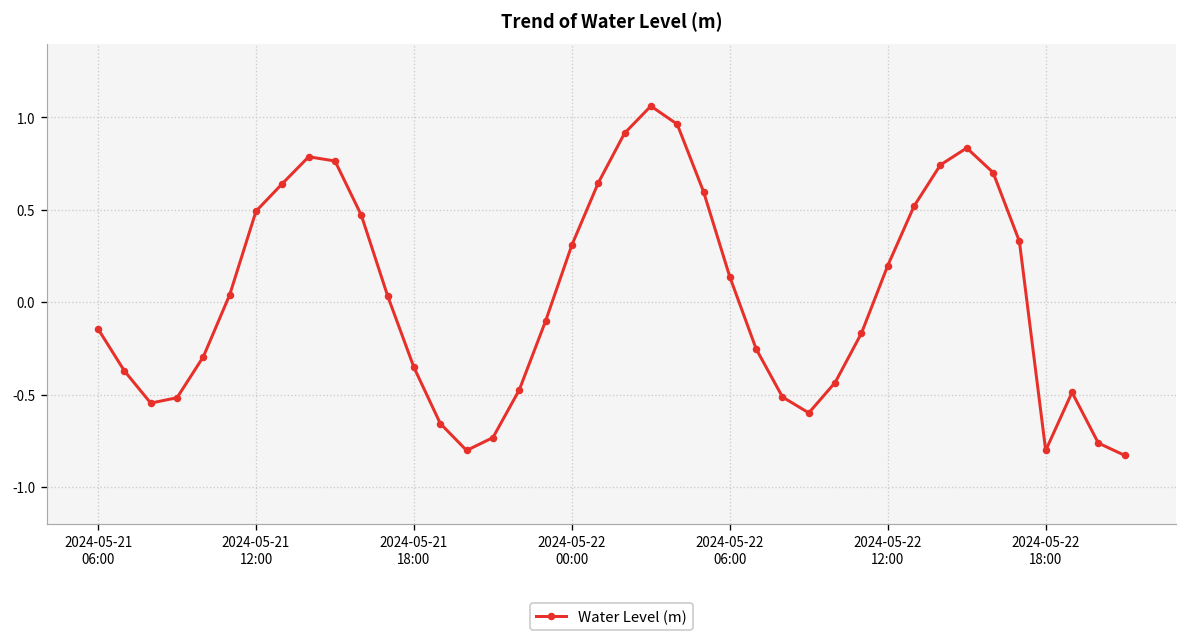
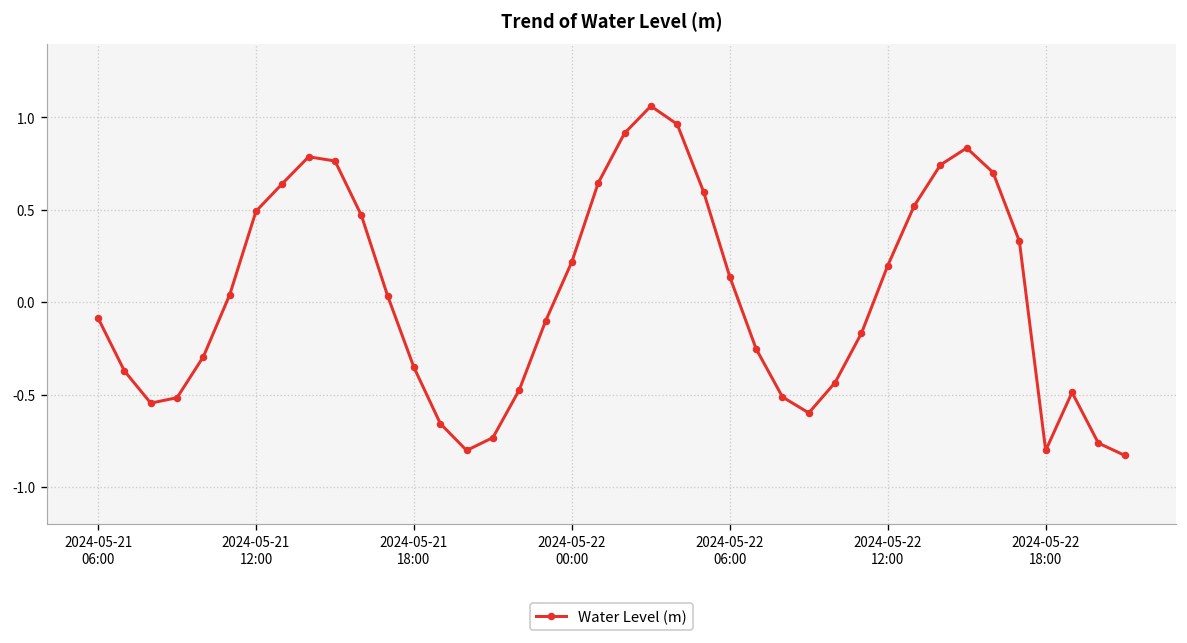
  {
-   "2024-05-21 06:00": -0.15,
+   "2024-05-21 06:00": -0.09,
    "2024-05-21 12:00": 0.49,
    "2024-05-21 18:00": -0.35,
-   "2024-05-22 00:00": 0.31,
+   "2024-05-22 00:00": 0.22,
    "2024-05-22 06:00": 0.14,
    "2024-05-22 12:00": 0.20,
    "2024-05-22 18:00": -0.80
  }
